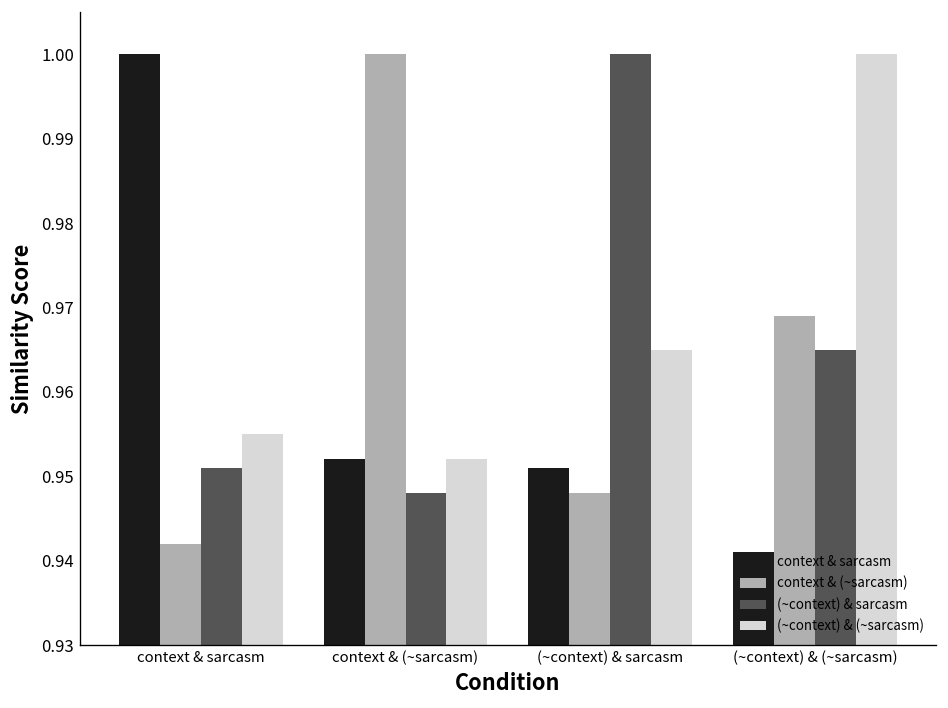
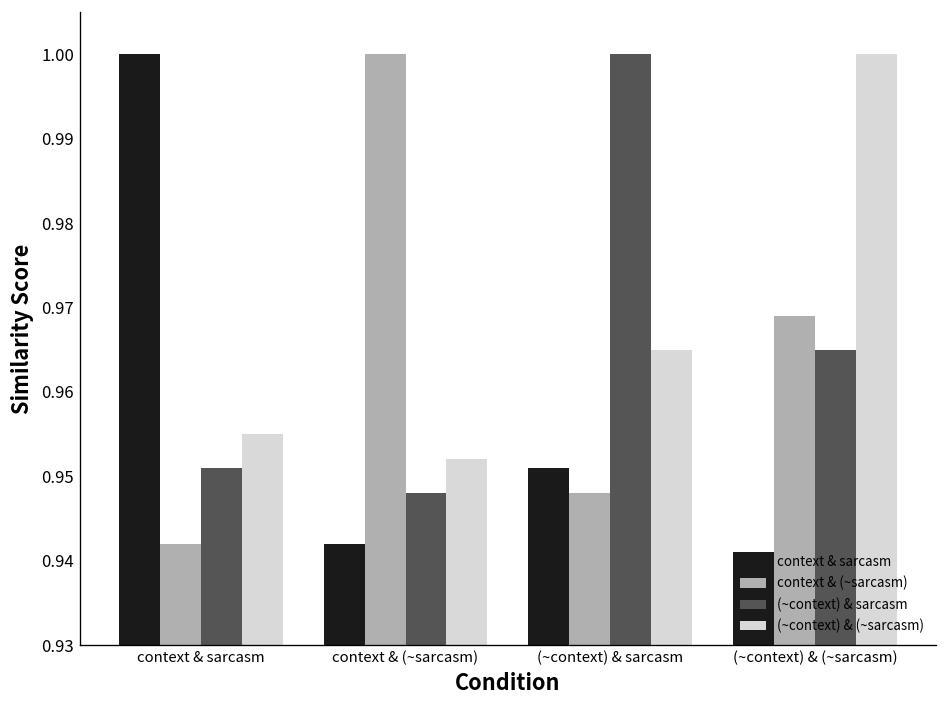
  {
    "context & sarcasm": {
      "context & sarcasm": 1.000,
-     "context & (~sarcasm)": 0.952,
+     "context & (~sarcasm)": 0.942,
      "(~context) & sarcasm": 0.951,
      "(~context) & (~sarcasm)": 0.941
    },
    "context & (~sarcasm)": {
      "context & sarcasm": 0.942,
      "context & (~sarcasm)": 1.000,
      "(~context) & sarcasm": 0.948,
      "(~context) & (~sarcasm)": 0.969
    },
    "(~context) & sarcasm": {
      "context & sarcasm": 0.951,
      "context & (~sarcasm)": 0.948,
      "(~context) & sarcasm": 1.000,
      "(~context) & (~sarcasm)": 0.965
    },
    "(~context) & (~sarcasm)": {
      "context & sarcasm": 0.955,
      "context & (~sarcasm)": 0.952,
      "(~context) & sarcasm": 0.965,
      "(~context) & (~sarcasm)": 1.000
    }
  }
